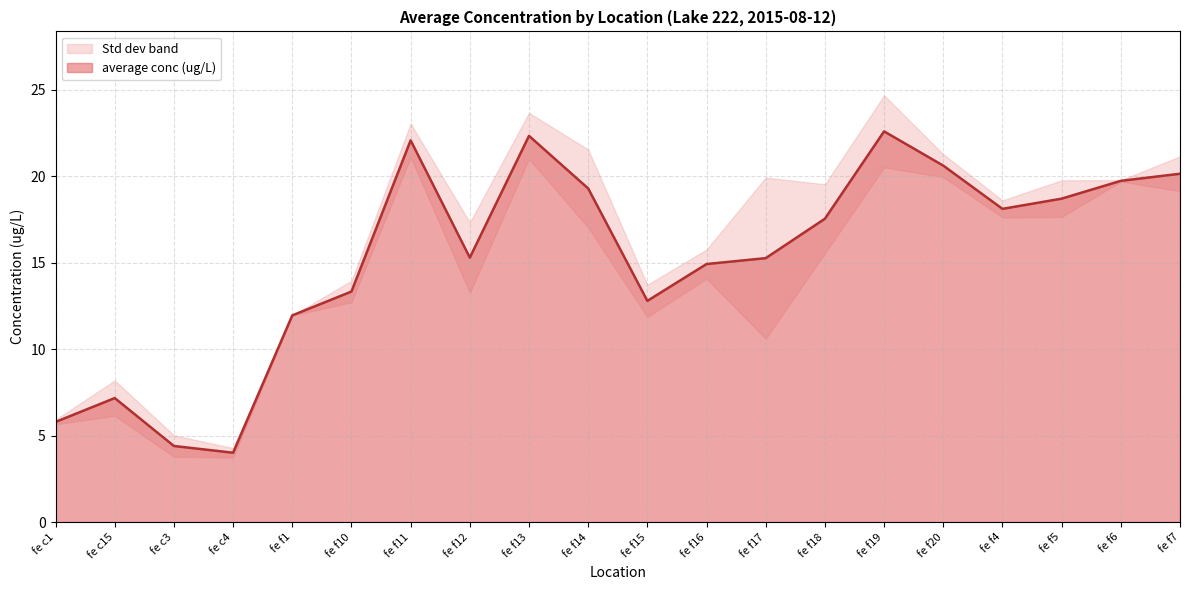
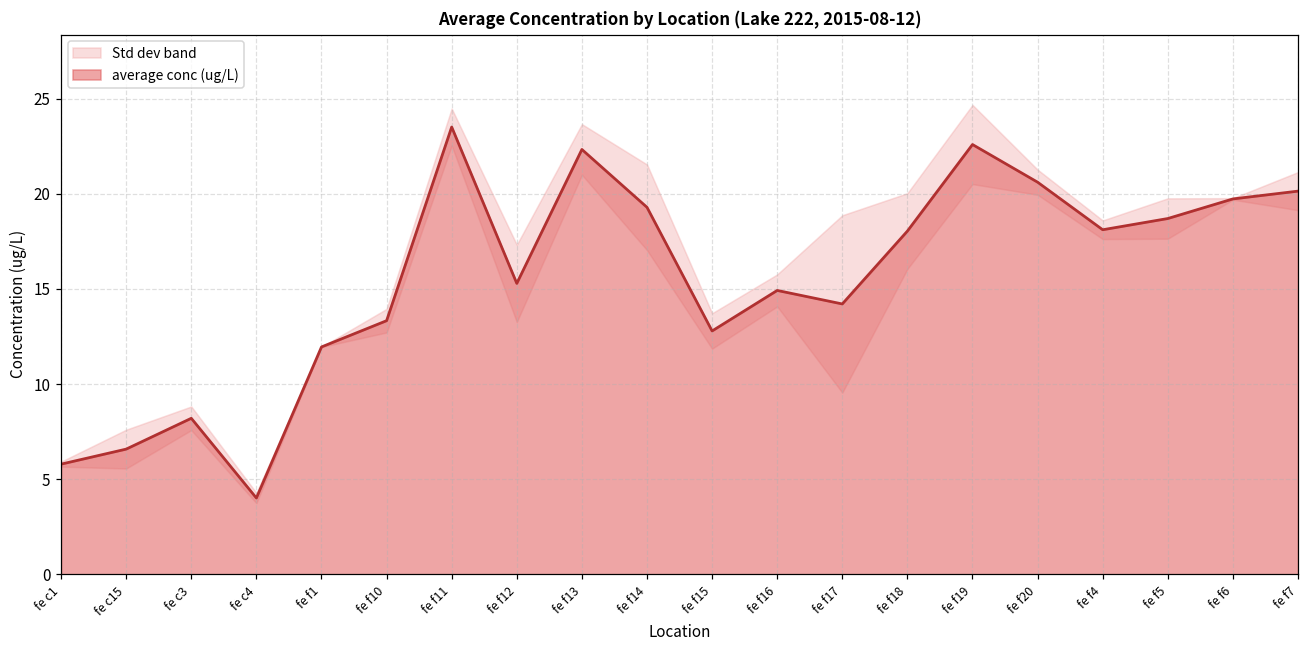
  {
    "average conc (ug/L)": {
-     "fe c15": 7.2,
-     "fe c3": 4.4,
+     "fe c15": 6.6,
+     "fe c3": 8.2,
      "fe c4": 4.0,
      "fe f10": 13.3,
-     "fe f11": 22.1,
+     "fe f11": 23.5,
      "fe f12": 15.3,
      "fe f13": 22.3,
      "fe f14": 19.3,
      "fe f15": 12.8,
      "fe f16": 14.9,
-     "fe f17": 15.3,
-     "fe f18": 17.5,
+     "fe f17": 14.2,
+     "fe f18": 18.0,
      "fe f19": 22.6,
      "fe f20": 20.6,
      "fe f4": 18.1,
      "fe f5": 18.7,
      "fe f7": 20.1
    }
  }
